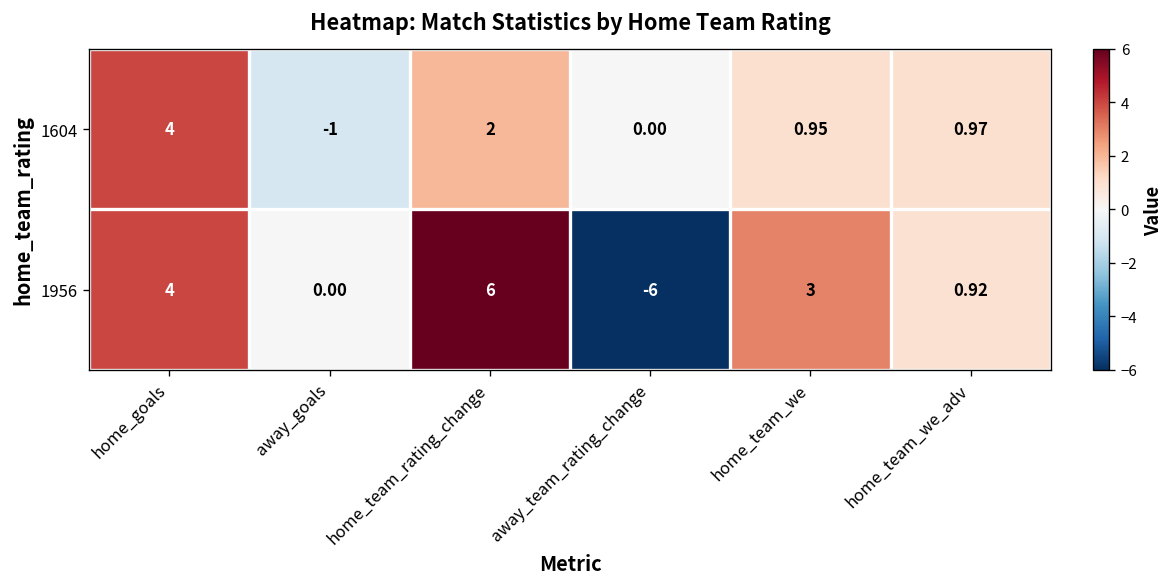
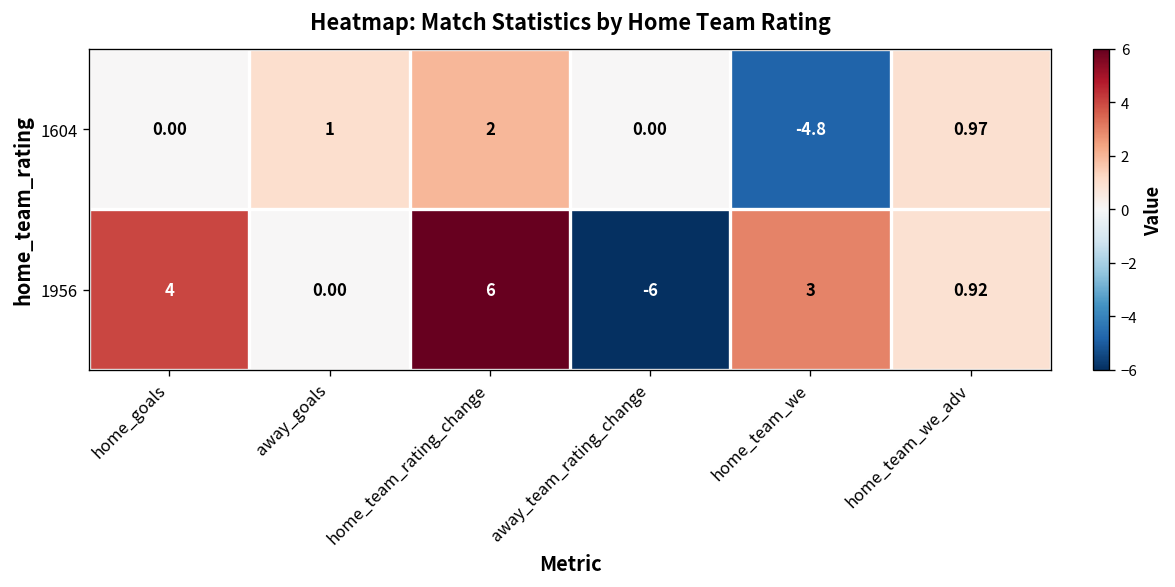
  {
    "1604": {
-     "home_goals": 4,
-     "away_goals": -1,
+     "home_goals": 0.00,
+     "away_goals": 1,
      "home_team_rating_change": 2,
      "away_team_rating_change": 0.00,
-     "home_team_we": 0.95,
+     "home_team_we": -4.8,
      "home_team_we_adv": 0.97
    },
    "1956": {
      "home_goals": 4,
      "away_goals": 0.00,
      "home_team_rating_change": 6,
      "away_team_rating_change": -6,
      "home_team_we": 3,
      "home_team_we_adv": 0.92
    }
  }
